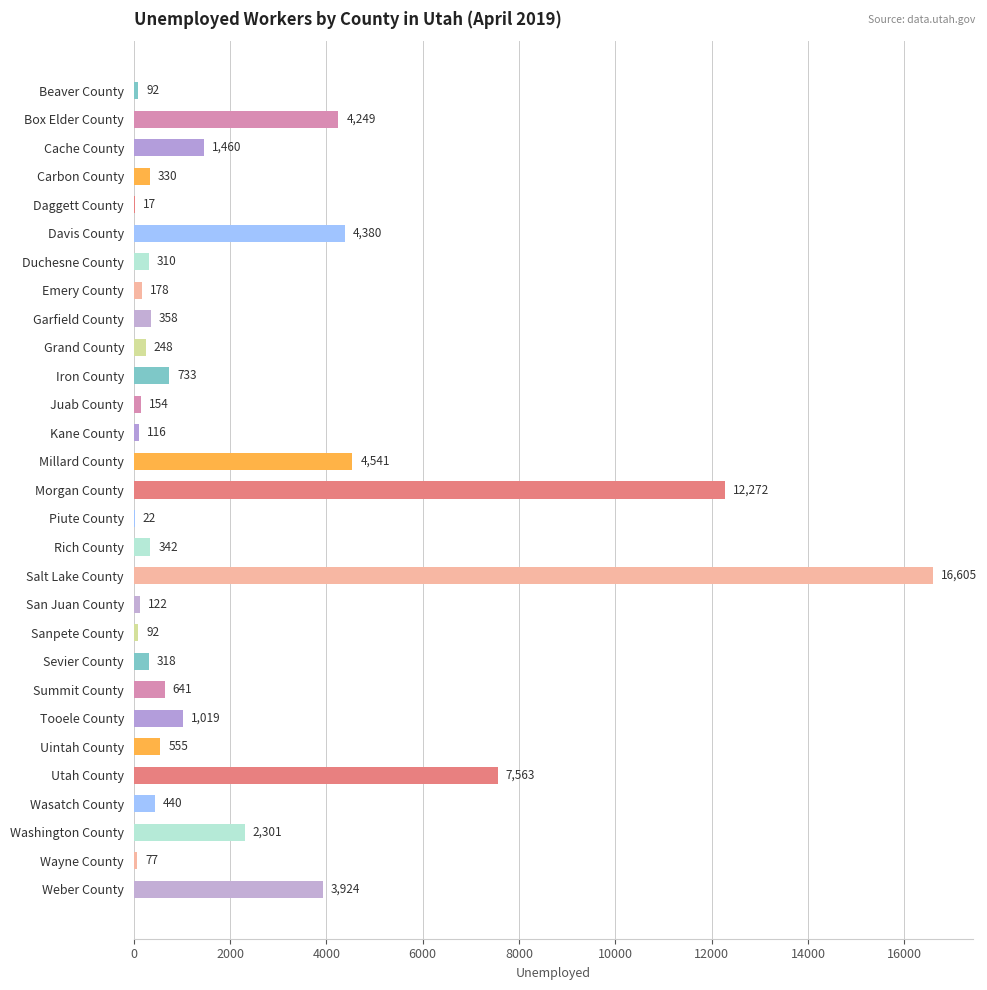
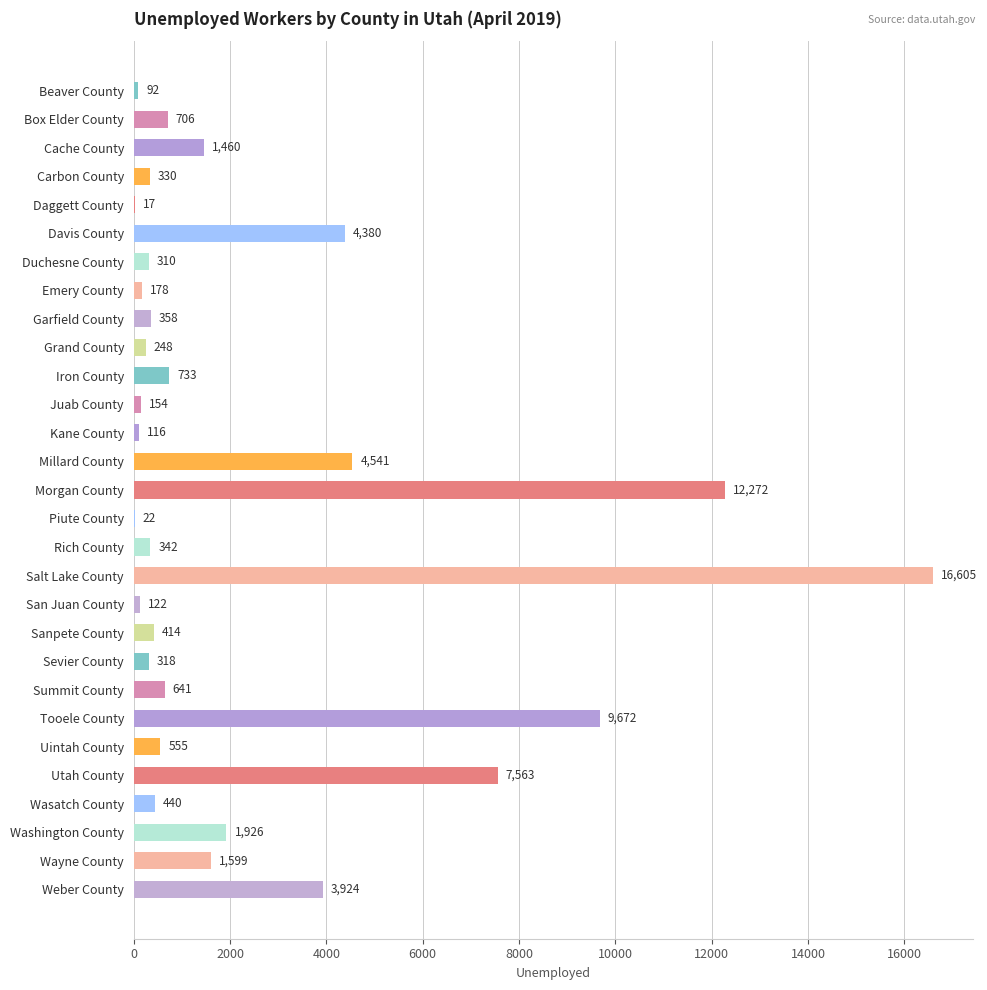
  {
    "Beaver County": "92",
-   "Box Elder County": "4,249",
+   "Box Elder County": "706",
    "Cache County": "1,460",
    "Carbon County": "330",
    "Daggett County": "17",
    "Davis County": "4,380",
    "Duchesne County": "310",
    "Emery County": "178",
    "Garfield County": "358",
    "Grand County": "248",
    "Iron County": "733",
    "Juab County": "154",
    "Kane County": "116",
    "Millard County": "4,541",
    "Morgan County": "12,272",
    "Piute County": "22",
    "Rich County": "342",
    "Salt Lake County": "16,605",
    "San Juan County": "122",
-   "Sanpete County": "92",
+   "Sanpete County": "414",
    "Sevier County": "318",
    "Summit County": "641",
-   "Tooele County": "1,019",
+   "Tooele County": "9,672",
    "Uintah County": "555",
    "Utah County": "7,563",
    "Wasatch County": "440",
-   "Washington County": "2,301",
-   "Wayne County": "77",
+   "Washington County": "1,926",
+   "Wayne County": "1,599",
    "Weber County": "3,924"
  }
